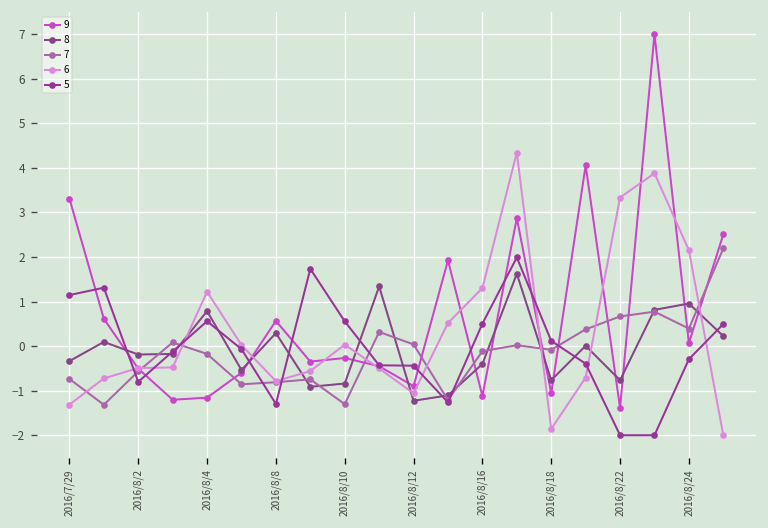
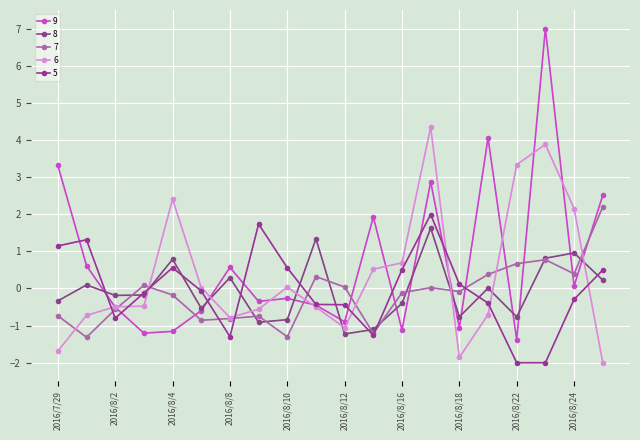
  {
    "6": {
-     "2016/7/29": -1.3,
-     "2016/8/4": 1.2,
+     "2016/7/29": -1.7,
+     "2016/8/4": 2.4,
      "2016/8/10": 0.0,
      "2016/8/12": -1.1,
-     "2016/8/16": 1.3,
+     "2016/8/16": 0.7,
      "2016/8/18": -1.9,
      "2016/8/22": 3.3,
      "2016/8/24": 2.2
    }
  }
